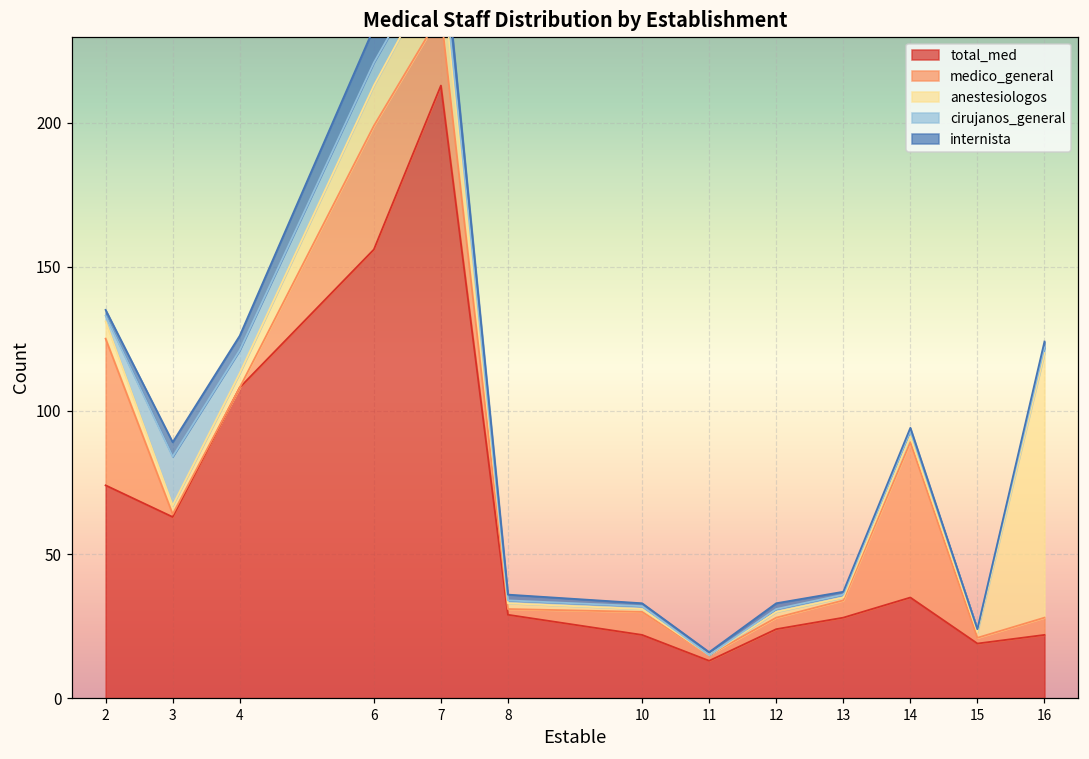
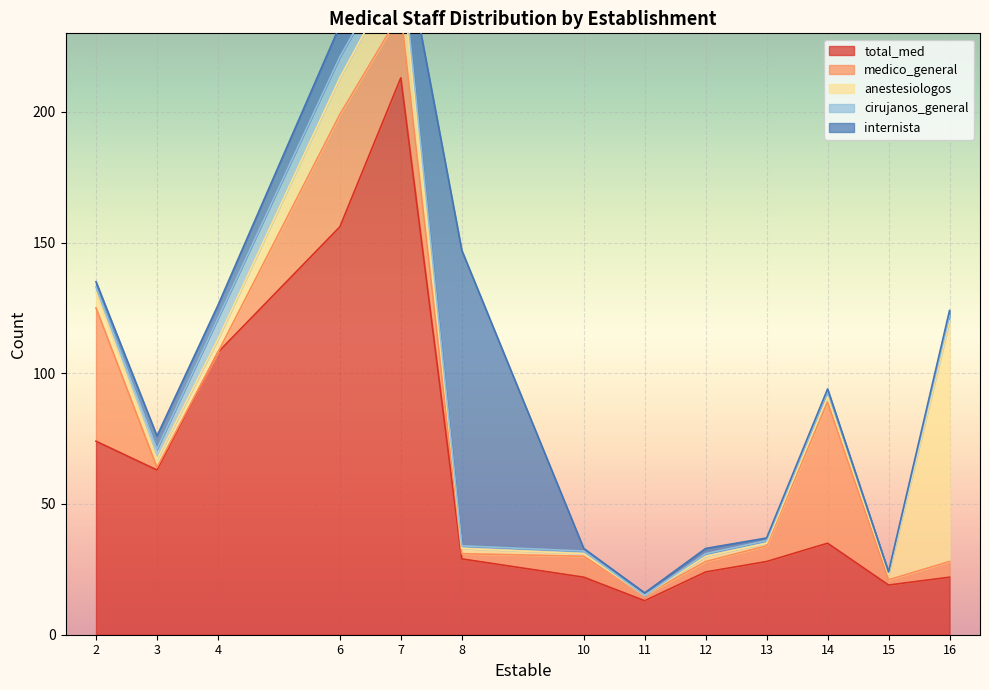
  {
    "total_med": {
      "2": 74,
      "3": 63,
      "6": 156,
      "7": 213,
      "8": 29,
      "10": 22,
      "11": 13,
      "12": 24,
      "13": 28,
      "14": 35,
      "15": 19,
      "16": 22
    },
    "medico_general": {
      "2": 51,
      "3": 1,
      "6": 43,
      "8": 2,
      "10": 8,
      "12": 4,
      "13": 6,
      "14": 54,
      "15": 2,
      "16": 6
    },
    "anestesiologos": {
      "2": 6,
      "3": 3,
      "4": 5,
      "6": 14,
      "8": 2,
      "10": 1,
      "12": 2,
      "13": 1,
      "14": 2,
      "15": 2,
      "16": 92
    },
    "cirujanos_general": {
      "2": 2,
-     "3": 17,
+     "3": 4,
      "4": 8,
      "6": 8,
      "8": 1,
      "10": 1,
      "12": 1,
      "13": 1,
      "14": 2,
      "16": 2
    },
    "internista": {
      "2": 2,
      "3": 5,
      "4": 5,
-     "8": 2,
+     "8": 113,
      "10": 1,
      "11": 1,
      "12": 2,
      "13": 1,
      "14": 1,
      "16": 2
    }
  }
